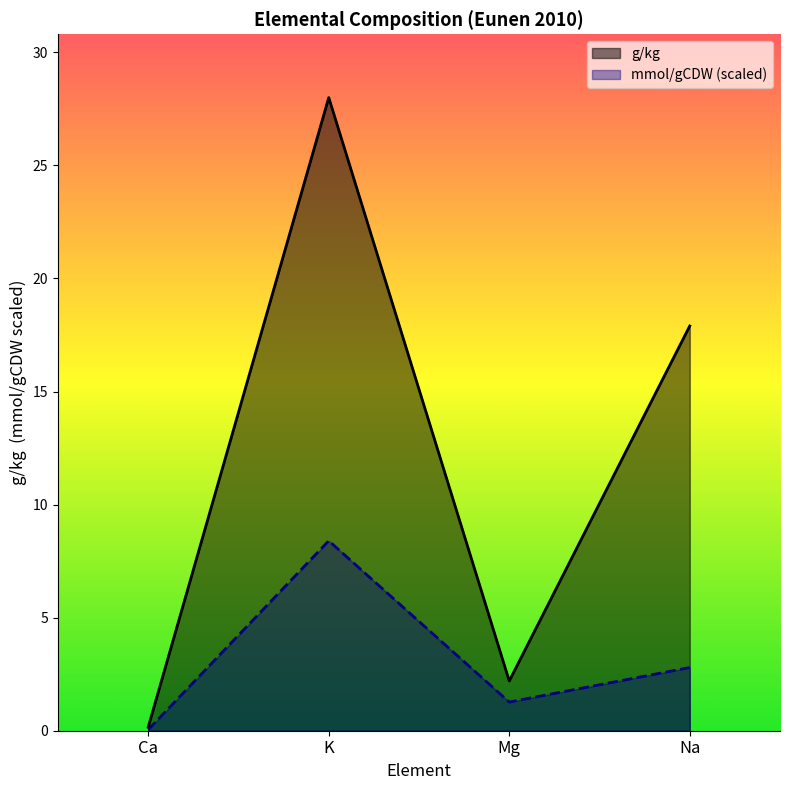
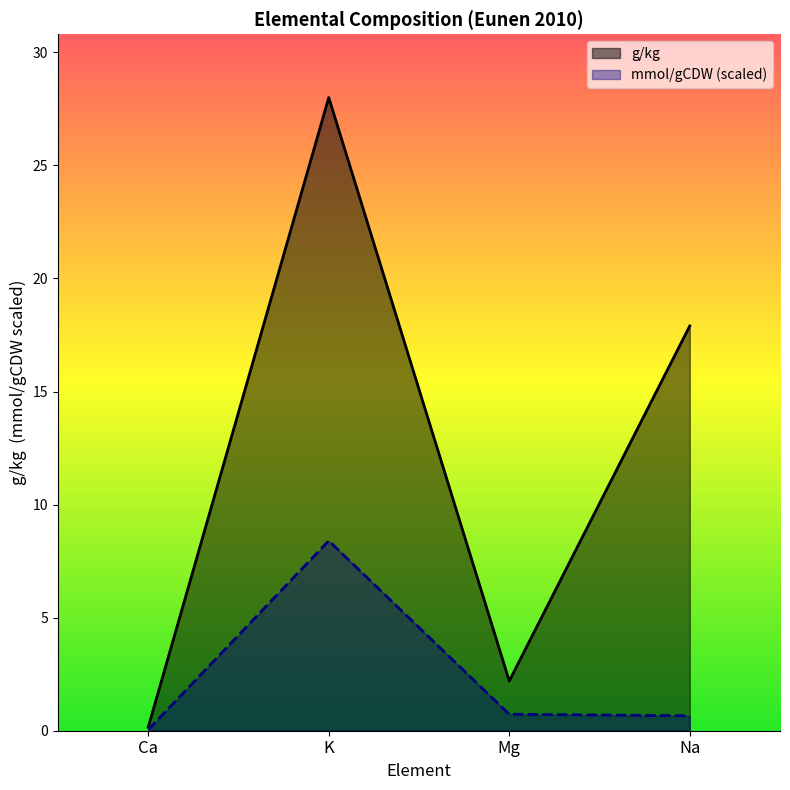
  {
    "g/kg": {
      "Ca": 0.2,
      "K": 28.0,
      "Mg": 2.2,
      "Na": 17.9
    },
    "mmol/gCDW (scaled)": {
      "Ca": 0.0,
      "K": 8.4,
-     "Mg": 1.3,
-     "Na": 2.8
+     "Mg": 0.7,
+     "Na": 0.7
    }
  }
